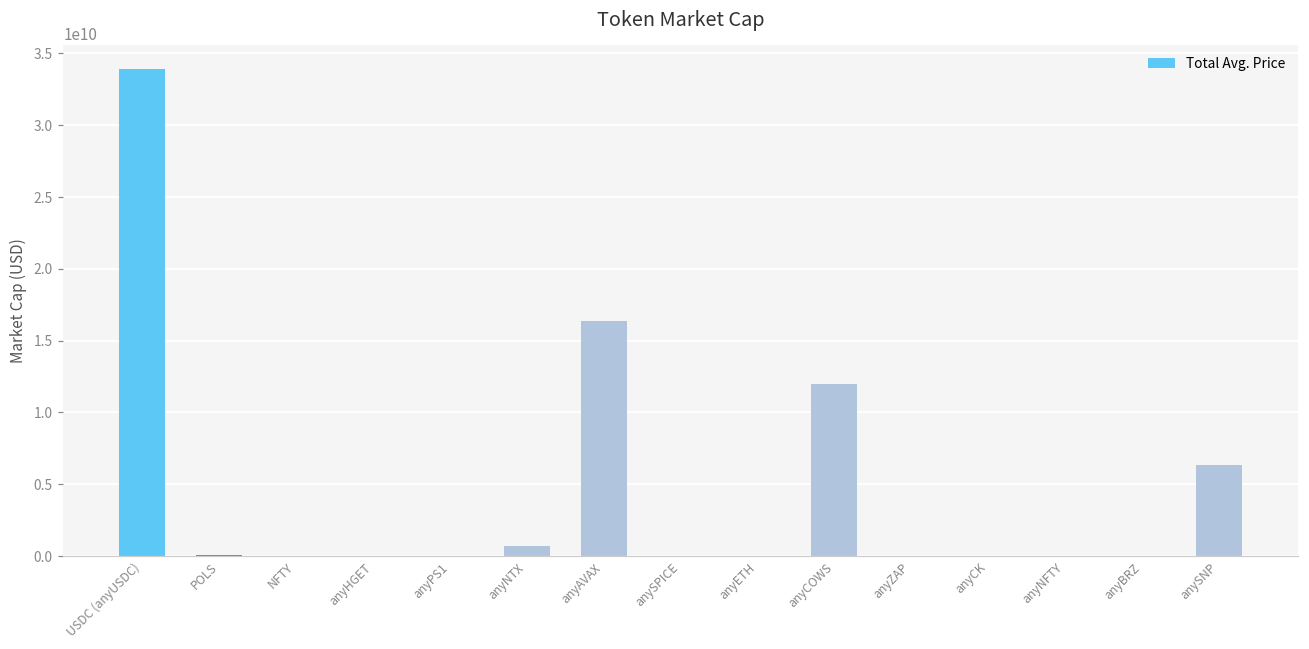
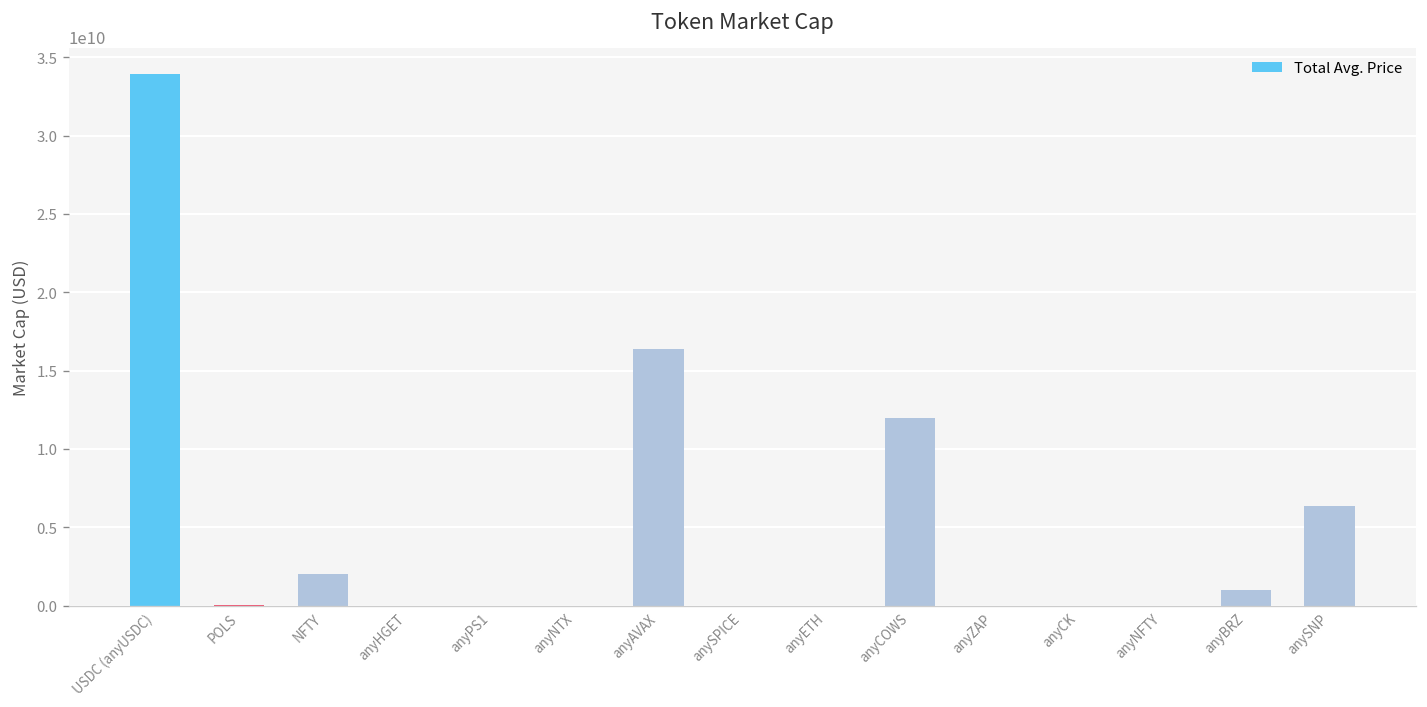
  {
    "USDC (anyUSDC)": 33900000000,
-   "NFTY": 0,
+   "NFTY": 2000000000,
    "anyPS1": 0,
-   "anyNTX": 700000000,
+   "anyNTX": 0,
    "anyAVAX": 16400000000,
    "anySPICE": 0,
    "anyETH": 0,
    "anyCOWS": 12000000000,
    "anyZAP": 0,
    "anyCK": 0,
    "anyNFTY": 0,
-   "anyBRZ": 0,
+   "anyBRZ": 1000000000,
    "anySNP": 6300000000
  }
